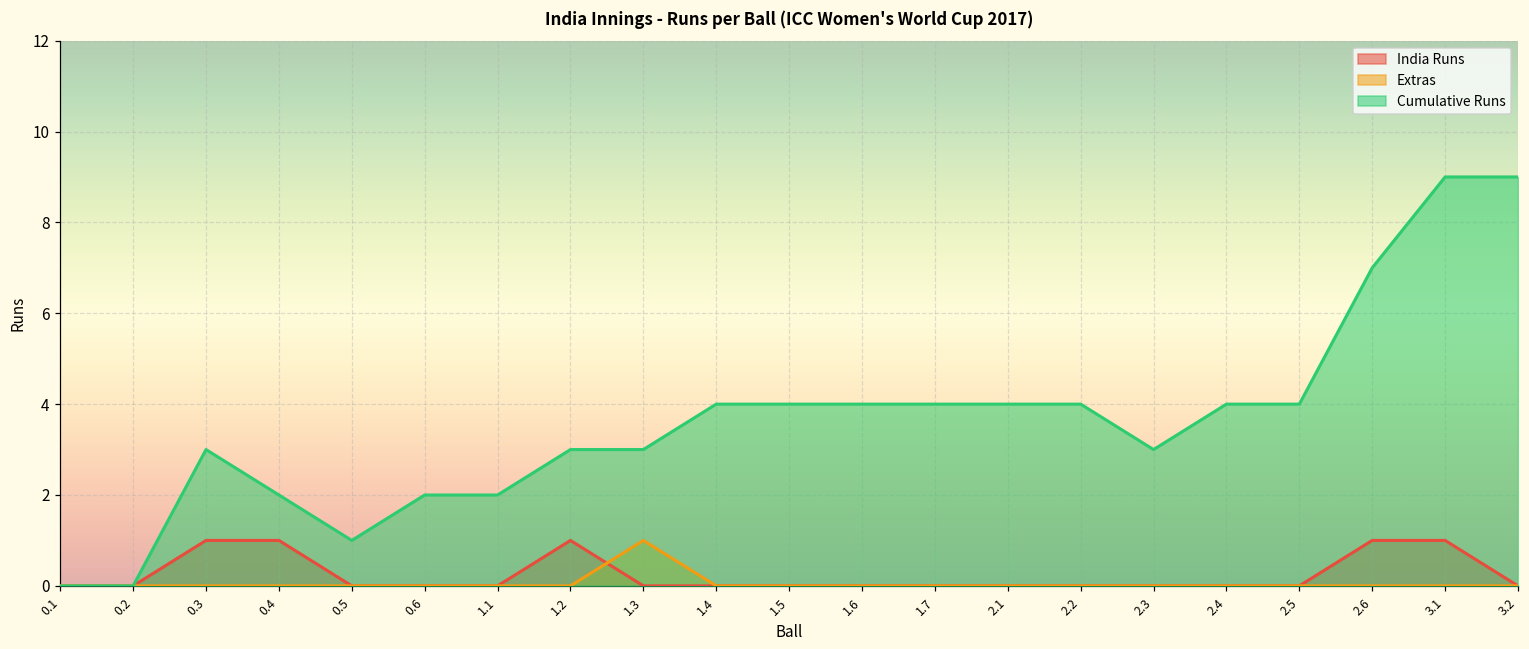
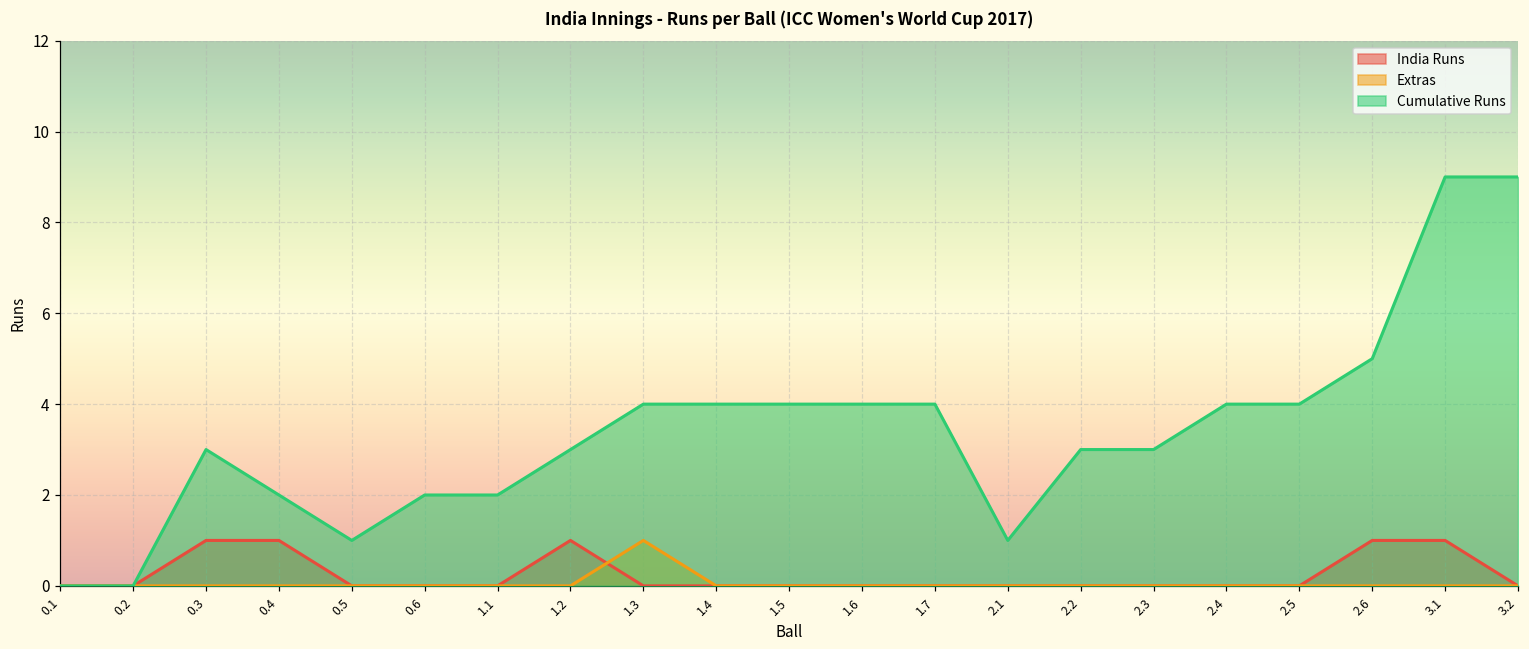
  {
    "India Runs": {
      "0.3": 1,
      "0.4": 1,
      "1.2": 1,
      "1.3": 0,
      "2.6": 1,
      "3.1": 1
    },
    "Extras": {
      "0.3": 0,
      "0.4": 0,
      "1.2": 0,
      "1.3": 1,
      "2.6": 0,
      "3.1": 0
    },
    "Cumulative Runs": {
      "0.3": 3,
      "0.4": 2,
      "0.5": 1,
      "0.6": 2,
      "1.1": 2,
      "1.2": 3,
-     "1.3": 3,
+     "1.3": 4,
      "1.4": 4,
      "1.5": 4,
      "1.6": 4,
      "1.7": 4,
-     "2.1": 4,
-     "2.2": 4,
+     "2.1": 1,
+     "2.2": 3,
      "2.3": 3,
      "2.4": 4,
      "2.5": 4,
-     "2.6": 7,
+     "2.6": 5,
      "3.1": 9,
      "3.2": 9
    }
  }
